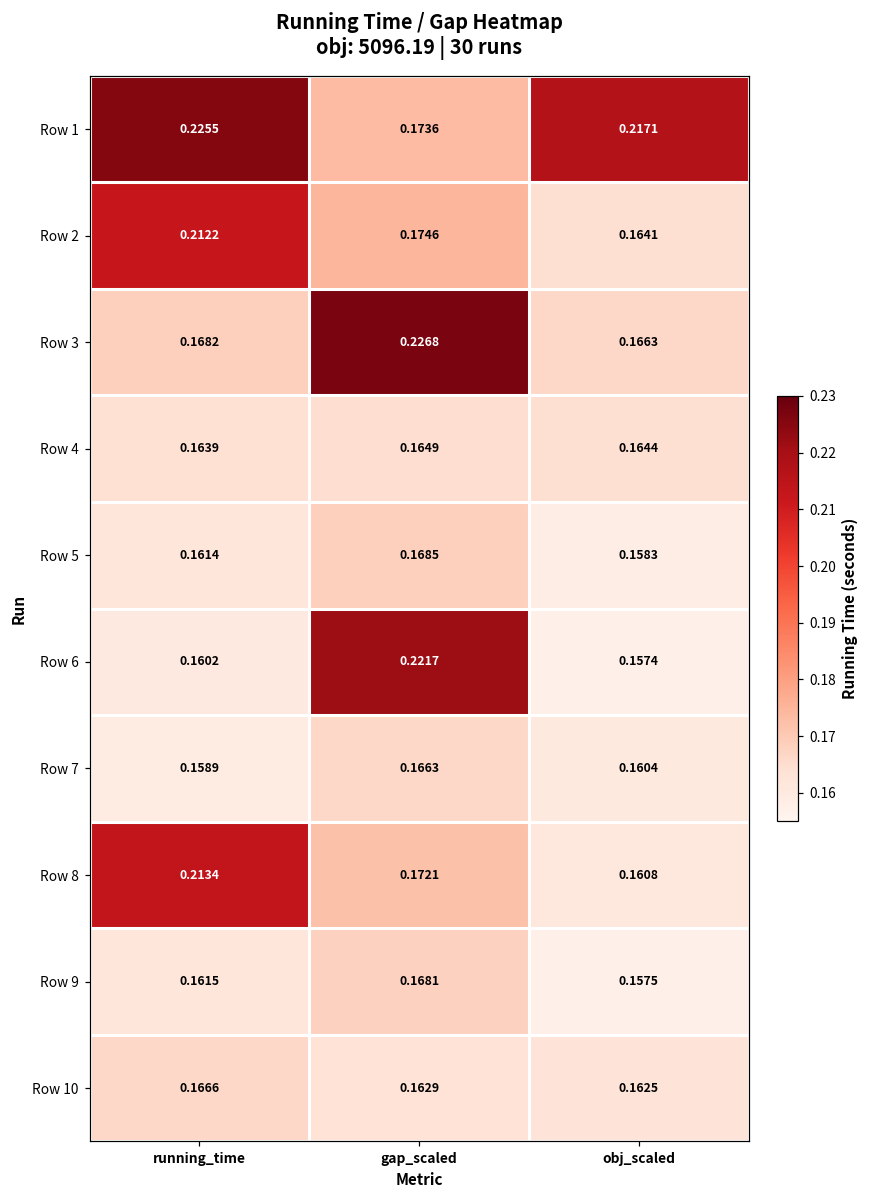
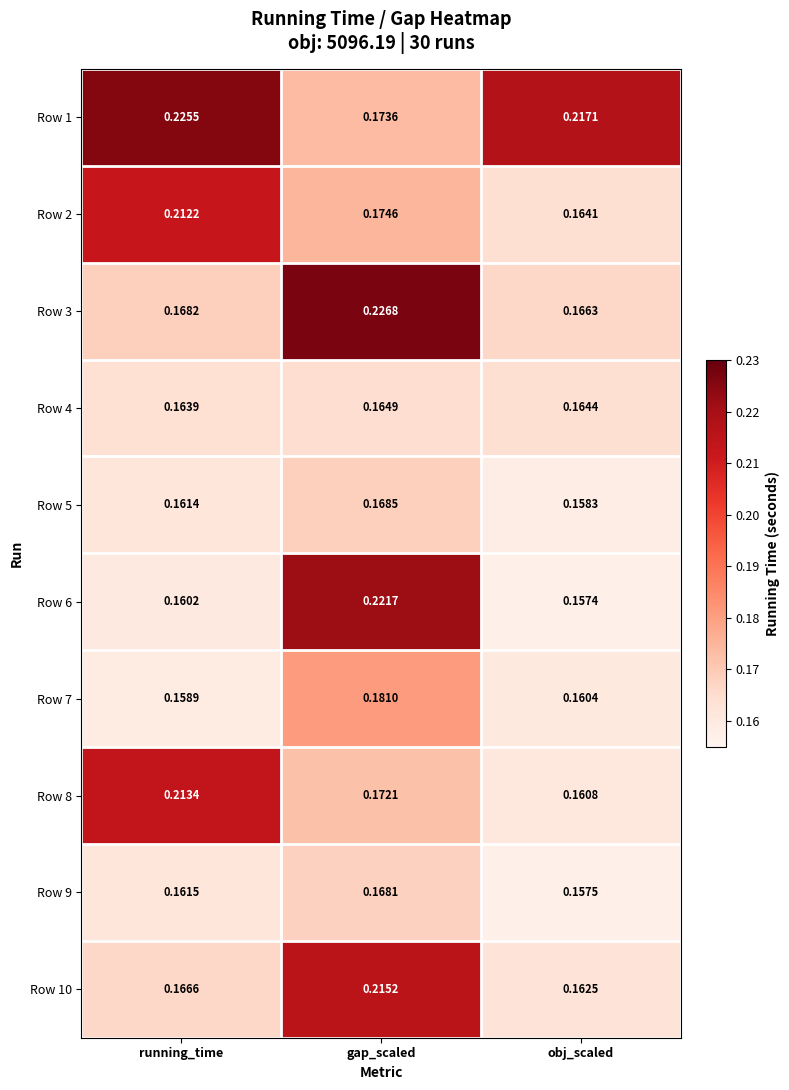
  {
    "Row 1": {
      "running_time": 0.2255,
      "gap_scaled": 0.1736,
      "obj_scaled": 0.2171
    },
    "Row 2": {
      "running_time": 0.2122,
      "gap_scaled": 0.1746,
      "obj_scaled": 0.1641
    },
    "Row 3": {
      "running_time": 0.1682,
      "gap_scaled": 0.2268,
      "obj_scaled": 0.1663
    },
    "Row 4": {
      "running_time": 0.1639,
      "gap_scaled": 0.1649,
      "obj_scaled": 0.1644
    },
    "Row 5": {
      "running_time": 0.1614,
      "gap_scaled": 0.1685,
      "obj_scaled": 0.1583
    },
    "Row 6": {
      "running_time": 0.1602,
      "gap_scaled": 0.2217,
      "obj_scaled": 0.1574
    },
    "Row 7": {
      "running_time": 0.1589,
-     "gap_scaled": 0.1663,
+     "gap_scaled": 0.1810,
      "obj_scaled": 0.1604
    },
    "Row 8": {
      "running_time": 0.2134,
      "gap_scaled": 0.1721,
      "obj_scaled": 0.1608
    },
    "Row 9": {
      "running_time": 0.1615,
      "gap_scaled": 0.1681,
      "obj_scaled": 0.1575
    },
    "Row 10": {
      "running_time": 0.1666,
-     "gap_scaled": 0.1629,
+     "gap_scaled": 0.2152,
      "obj_scaled": 0.1625
    }
  }
